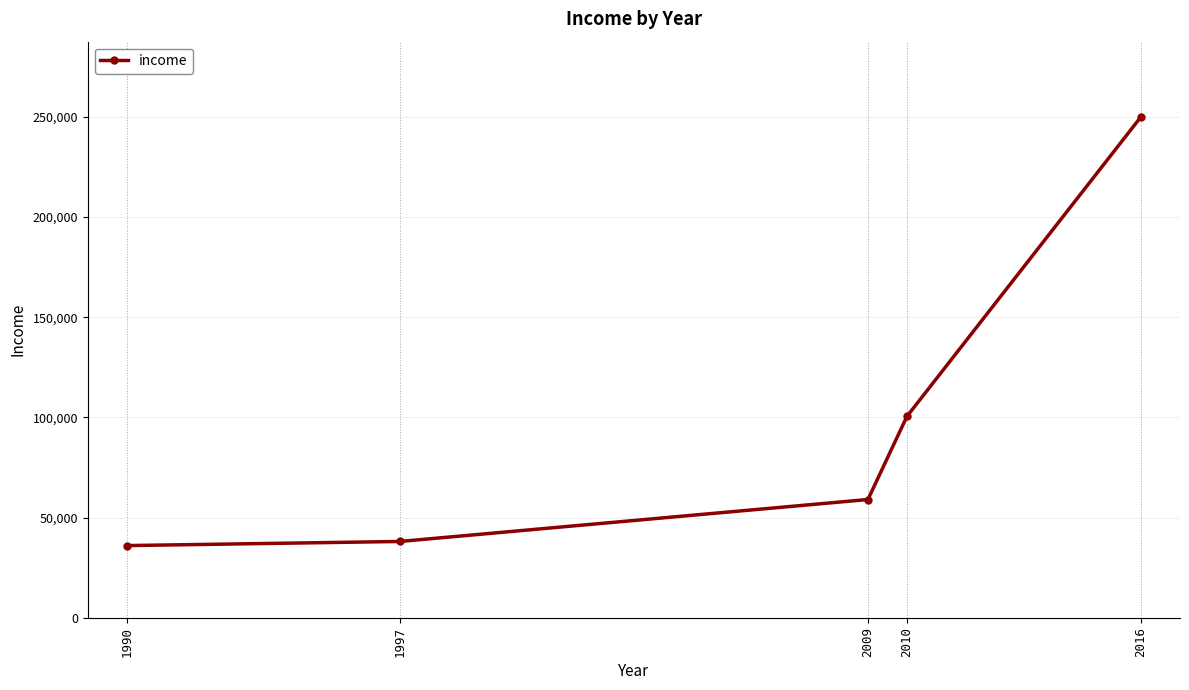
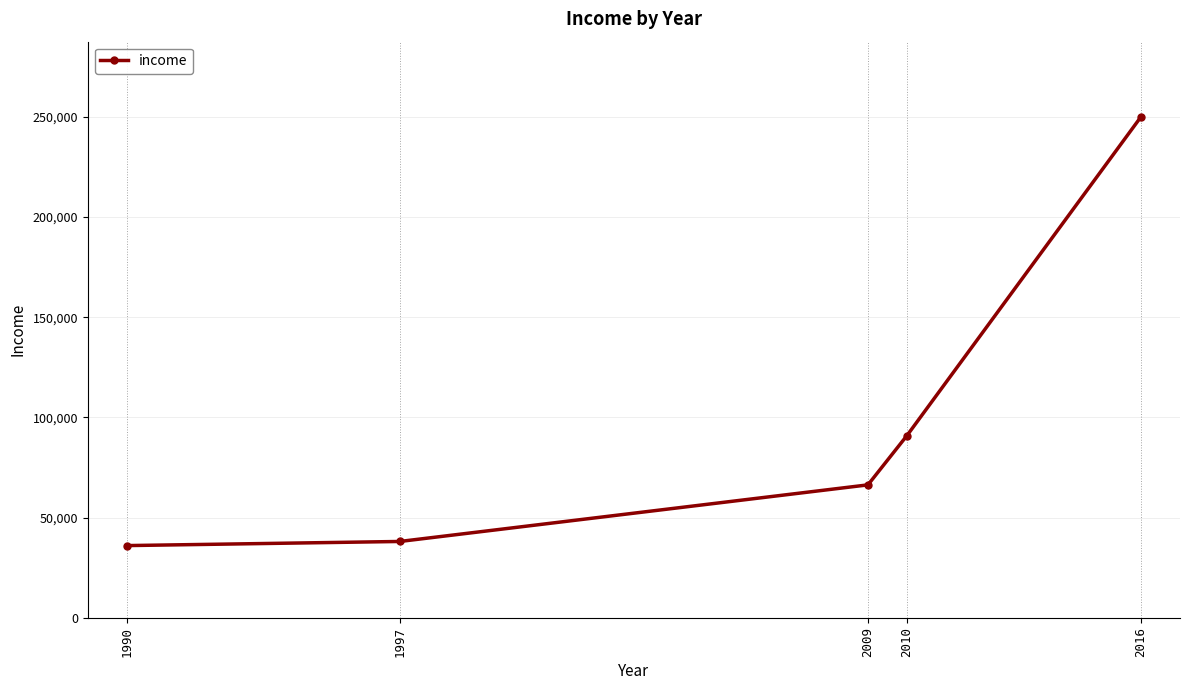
  {
    "1990": "36,000",
    "1997": "38,000",
-   "2009": "59,000",
-   "2010": "100,000",
+   "2009": "66,000",
+   "2010": "91,000",
    "2016": "250,000"
  }
